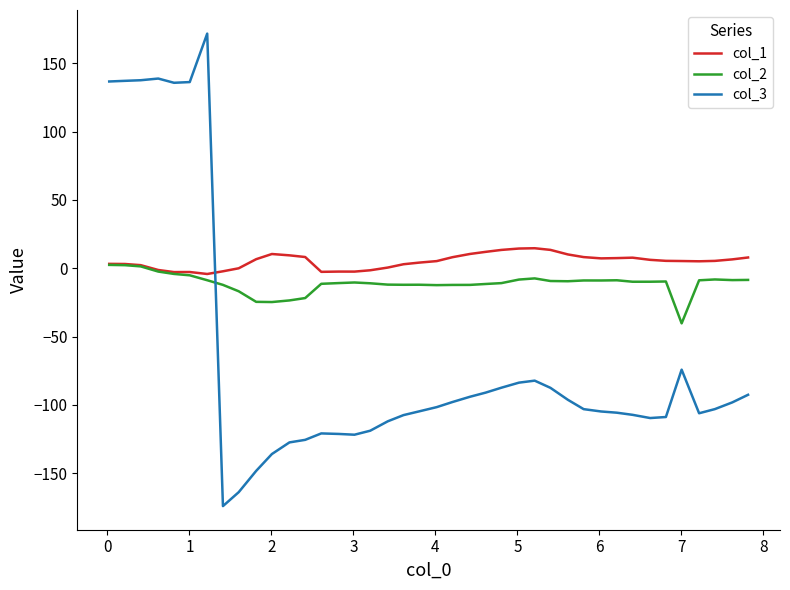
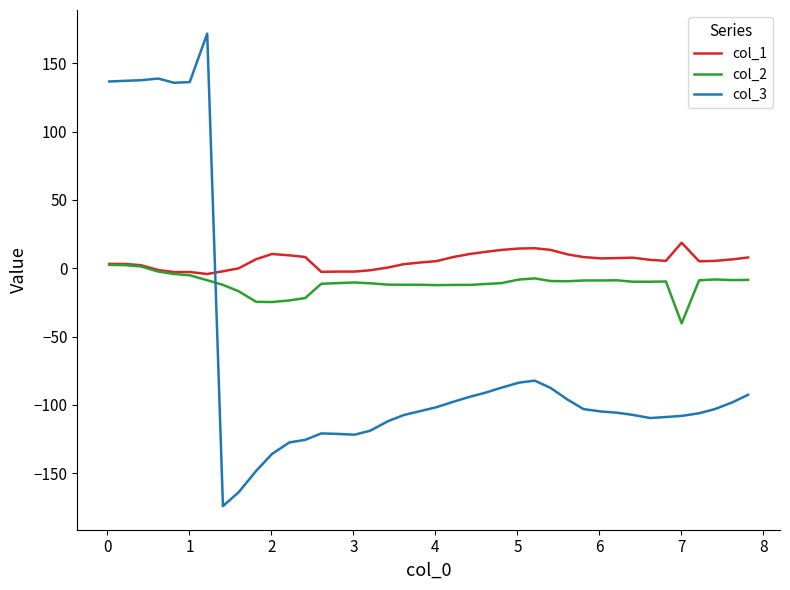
  {
    "col_1": {
      "1": -3,
-     "7": 5
+     "7": 19
    },
    "col_2": {
      "1": -5,
      "7": -40
    },
    "col_3": {
      "1": 136,
-     "7": -74
+     "7": -108
    }
  }
